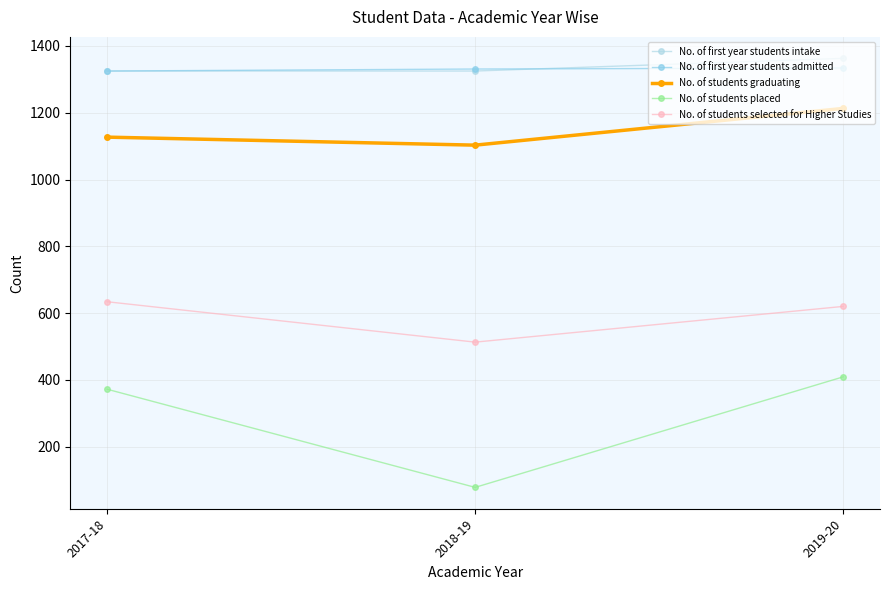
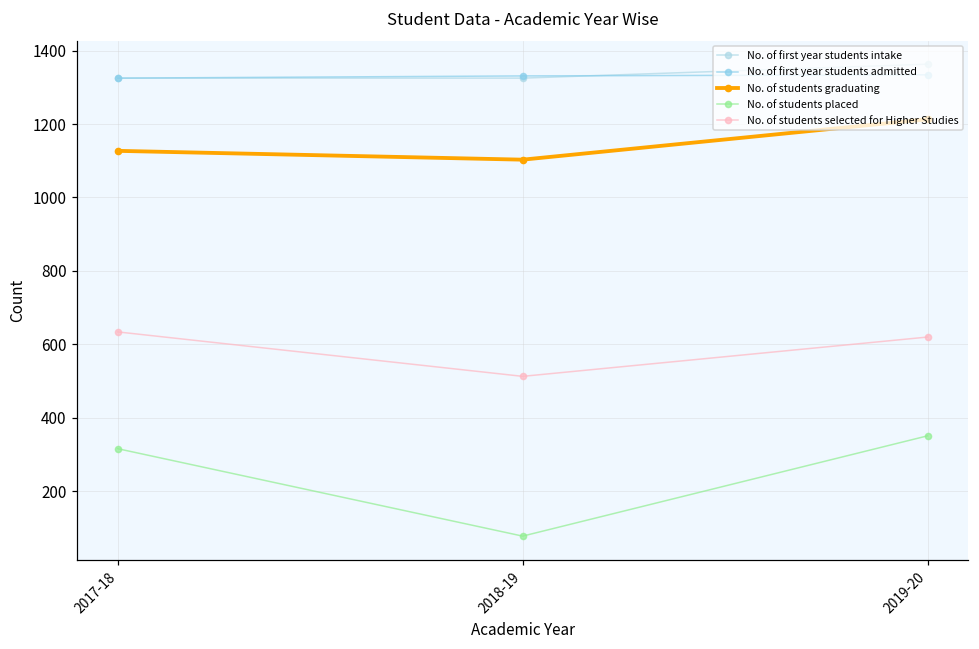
  {
    "No. of students graduating": {
      "2017-18": 1130,
      "2018-19": 1100
    },
    "No. of students placed": {
-     "2017-18": 370,
+     "2017-18": 320,
      "2018-19": 80,
-     "2019-20": 410
+     "2019-20": 350
    },
    "No. of students selected for Higher Studies": {
      "2017-18": 630,
      "2018-19": 510,
      "2019-20": 620
    }
  }
